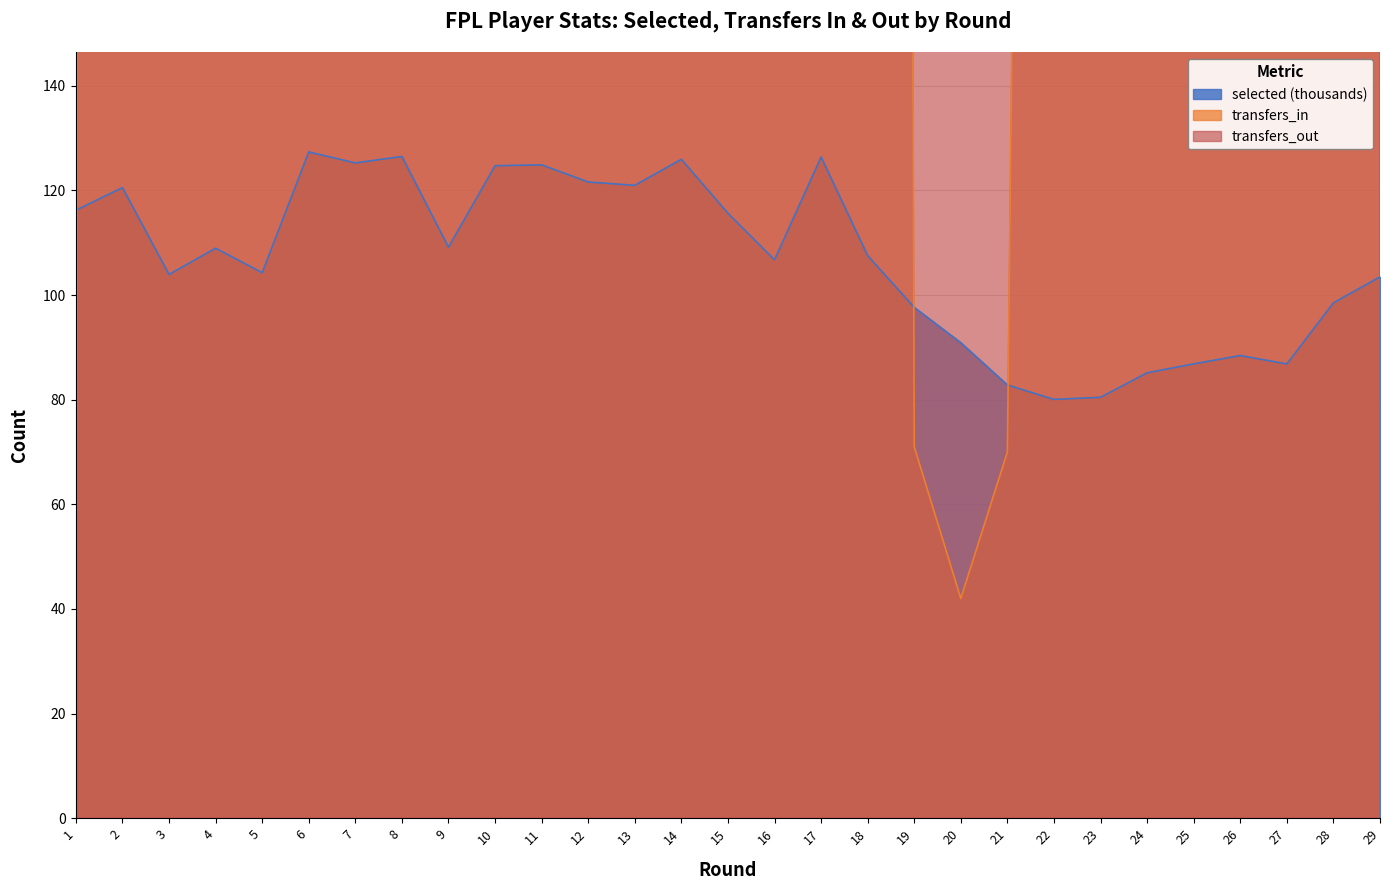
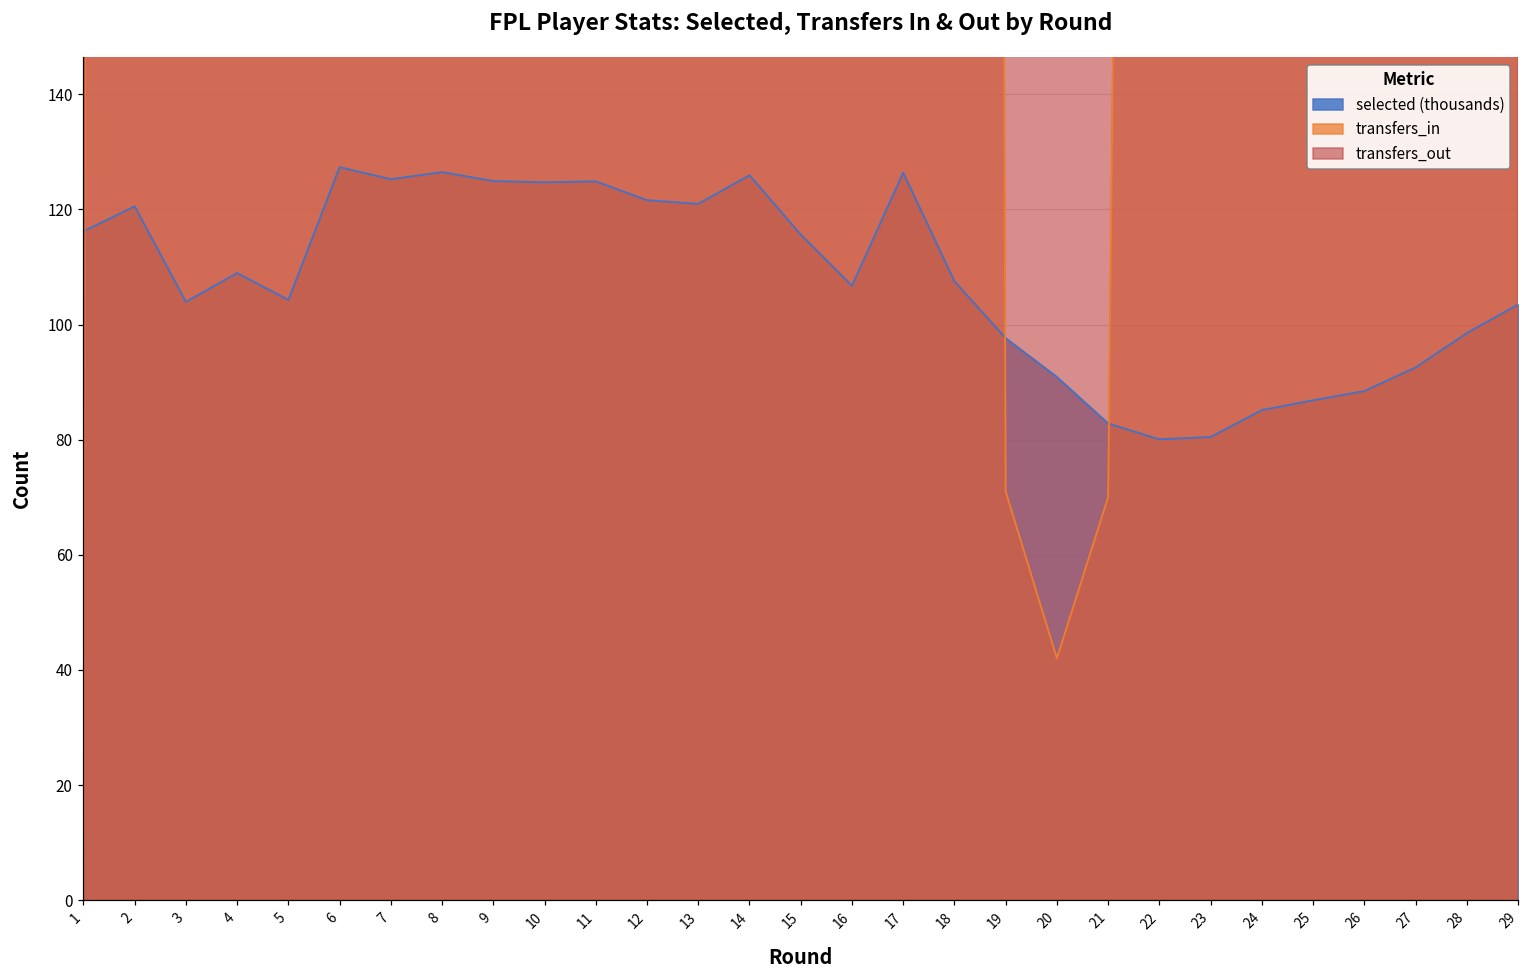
  {
    "selected (thousands)": {
      "1": 116,
      "2": 121,
      "3": 104,
      "4": 109,
      "5": 104,
      "6": 127,
      "7": 125,
      "8": 126,
-     "9": 109,
+     "9": 125,
      "10": 125,
      "11": 125,
      "12": 122,
      "13": 121,
      "14": 126,
      "15": 116,
      "16": 107,
      "17": 126,
      "18": 108,
      "19": 98,
      "20": 91,
      "21": 83,
      "22": 80,
      "23": 80,
      "24": 85,
      "25": 87,
      "26": 88,
-     "27": 87,
+     "27": 93,
      "28": 99,
      "29": 103
    },
    "transfers_in": {
      "19": 71,
      "20": 42,
      "21": 70
    }
  }
